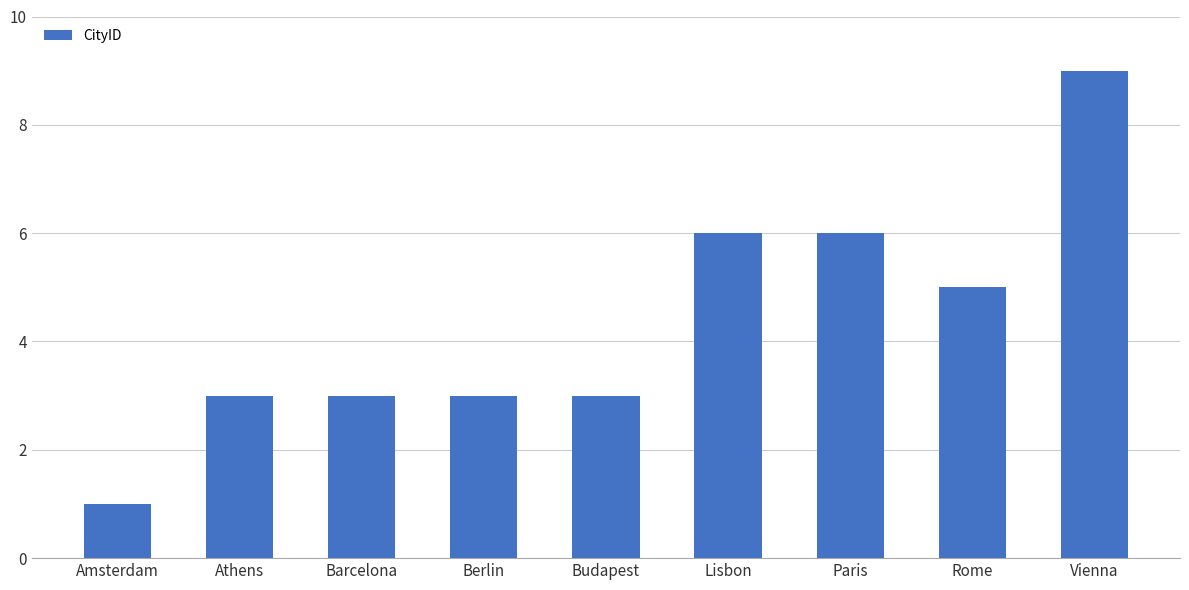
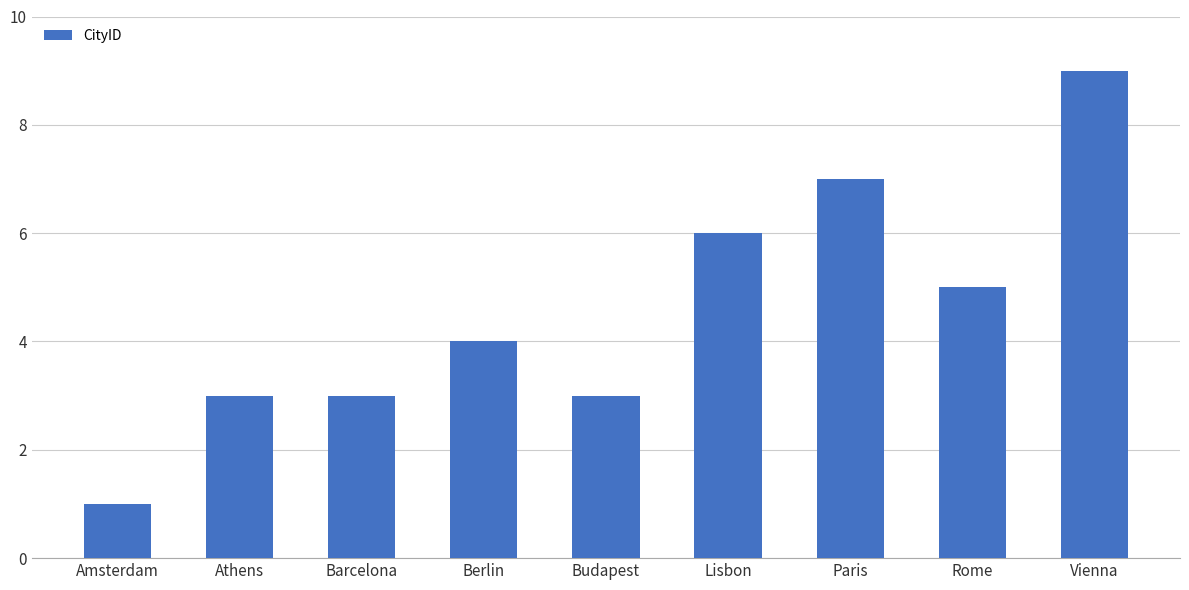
  {
    "Amsterdam": 1,
    "Athens": 3,
    "Barcelona": 3,
-   "Berlin": 3,
+   "Berlin": 4,
    "Budapest": 3,
    "Lisbon": 6,
-   "Paris": 6,
+   "Paris": 7,
    "Rome": 5,
    "Vienna": 9
  }
